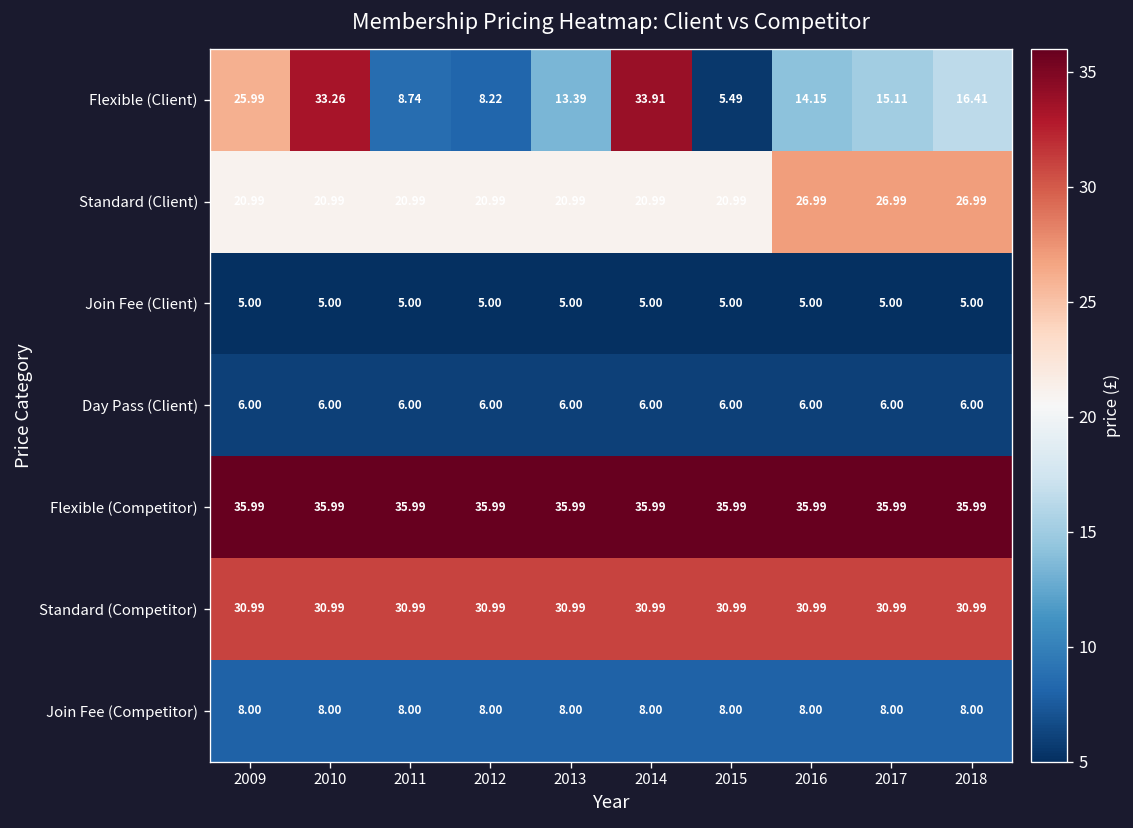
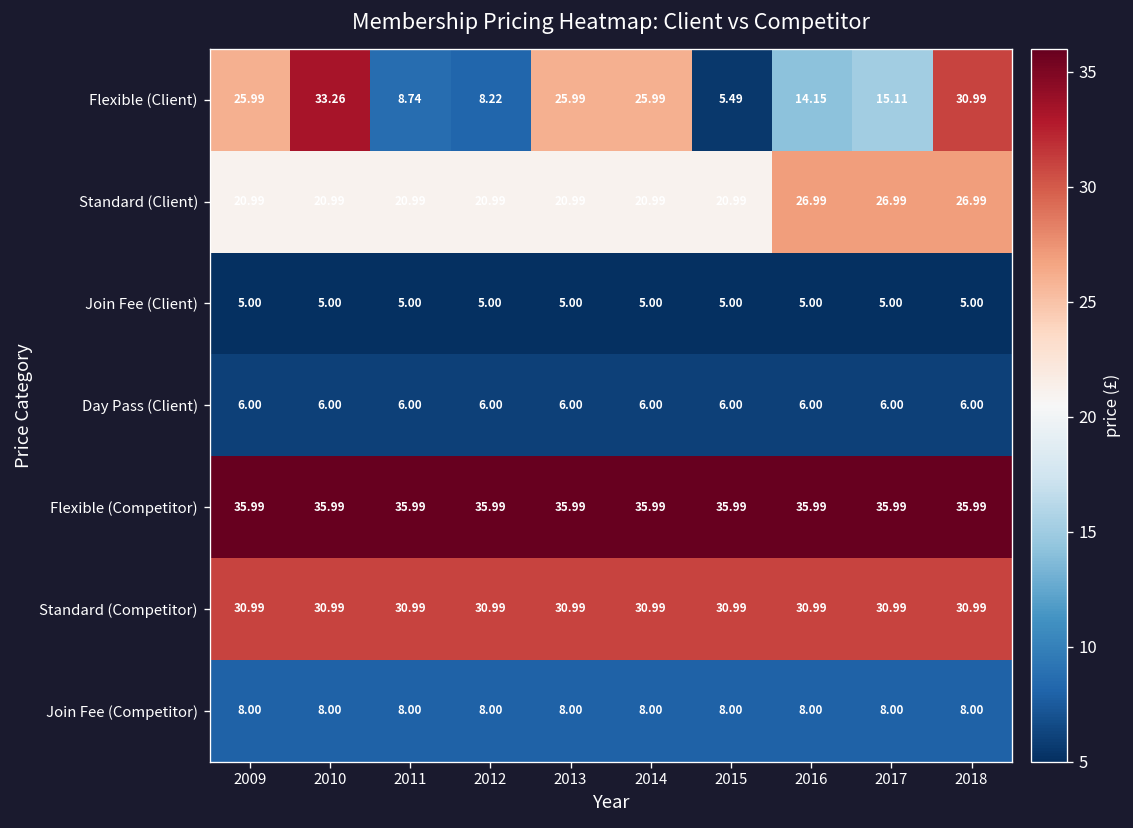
  {
    "Flexible (Client)": {
      "2009": 25.99,
      "2010": 33.26,
      "2011": 8.74,
      "2012": 8.22,
-     "2013": 13.39,
-     "2014": 33.91,
+     "2013": 25.99,
+     "2014": 25.99,
      "2015": 5.49,
      "2016": 14.15,
      "2017": 15.11,
-     "2018": 16.41
+     "2018": 30.99
    },
    "Standard (Client)": {
      "2016": 26.99,
      "2017": 26.99,
      "2018": 26.99
    },
    "Join Fee (Client)": {
      "2009": 5.00,
      "2010": 5.00,
      "2011": 5.00,
      "2012": 5.00,
      "2013": 5.00,
      "2014": 5.00,
      "2015": 5.00,
      "2016": 5.00,
      "2017": 5.00,
      "2018": 5.00
    },
    "Day Pass (Client)": {
      "2009": 6.00,
      "2010": 6.00,
      "2011": 6.00,
      "2012": 6.00,
      "2013": 6.00,
      "2014": 6.00,
      "2015": 6.00,
      "2016": 6.00,
      "2017": 6.00,
      "2018": 6.00
    },
    "Flexible (Competitor)": {
      "2009": 35.99,
      "2010": 35.99,
      "2011": 35.99,
      "2012": 35.99,
      "2013": 35.99,
      "2014": 35.99,
      "2015": 35.99,
      "2016": 35.99,
      "2017": 35.99,
      "2018": 35.99
    },
    "Standard (Competitor)": {
      "2009": 30.99,
      "2010": 30.99,
      "2011": 30.99,
      "2012": 30.99,
      "2013": 30.99,
      "2014": 30.99,
      "2015": 30.99,
      "2016": 30.99,
      "2017": 30.99,
      "2018": 30.99
    },
    "Join Fee (Competitor)": {
      "2009": 8.00,
      "2010": 8.00,
      "2011": 8.00,
      "2012": 8.00,
      "2013": 8.00,
      "2014": 8.00,
      "2015": 8.00,
      "2016": 8.00,
      "2017": 8.00,
      "2018": 8.00
    }
  }
